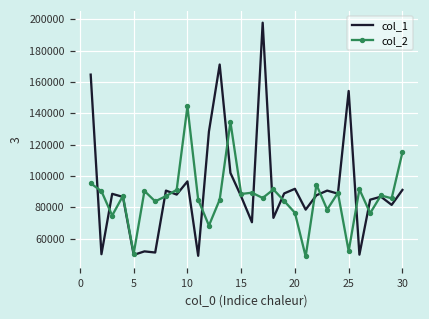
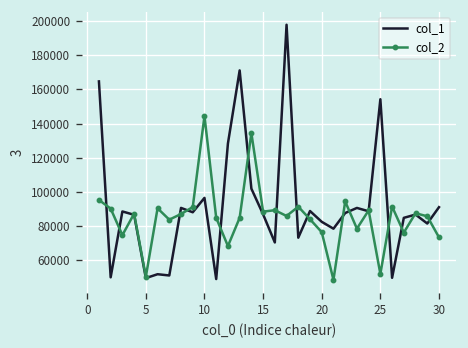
  {
    "col_1": {
      "10": 96000,
-     "20": 92000,
+     "20": 82000,
      "25": 154000,
      "30": 91000
    },
    "col_2": {
      "10": 144000,
      "20": 76000,
      "25": 52000,
-     "30": 115000
+     "30": 73000
    }
  }
